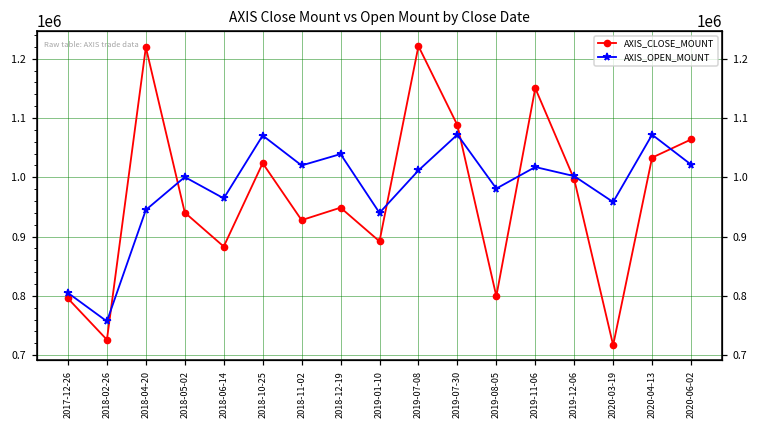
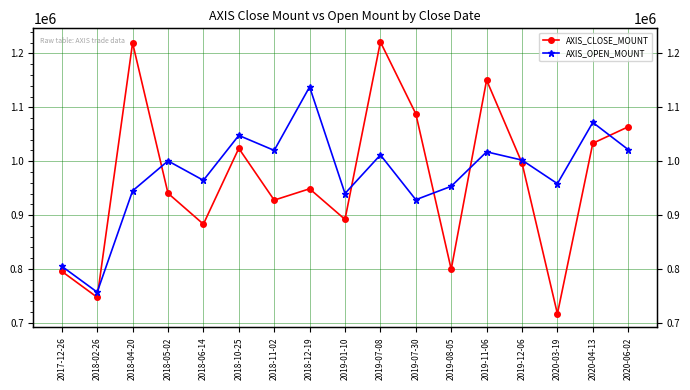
  {
    "AXIS_CLOSE_MOUNT": {
      "2017-12-26": 800000,
-     "2018-02-26": 730000,
+     "2018-02-26": 750000,
      "2018-04-20": 1220000,
      "2018-05-02": 940000,
      "2018-06-14": 880000,
      "2018-10-25": 1020000,
      "2018-11-02": 930000,
      "2018-12-19": 950000,
      "2019-01-10": 890000,
      "2019-07-08": 1220000,
      "2019-07-30": 1090000,
      "2019-08-05": 800000,
      "2019-11-06": 1150000,
      "2019-12-06": 1000000,
      "2020-03-19": 720000,
      "2020-04-13": 1030000,
      "2020-06-02": 1060000
    },
    "AXIS_OPEN_MOUNT": {
      "2017-12-26": 810000,
      "2018-02-26": 760000,
      "2018-04-20": 950000,
      "2018-05-02": 1000000,
      "2018-06-14": 960000,
-     "2018-10-25": 1070000,
+     "2018-10-25": 1050000,
      "2018-11-02": 1020000,
-     "2018-12-19": 1040000,
+     "2018-12-19": 1140000,
      "2019-01-10": 940000,
      "2019-07-08": 1010000,
-     "2019-07-30": 1070000,
-     "2019-08-05": 980000,
+     "2019-07-30": 930000,
+     "2019-08-05": 950000,
      "2019-11-06": 1020000,
      "2019-12-06": 1000000,
      "2020-03-19": 960000,
      "2020-04-13": 1070000,
      "2020-06-02": 1020000
    }
  }
